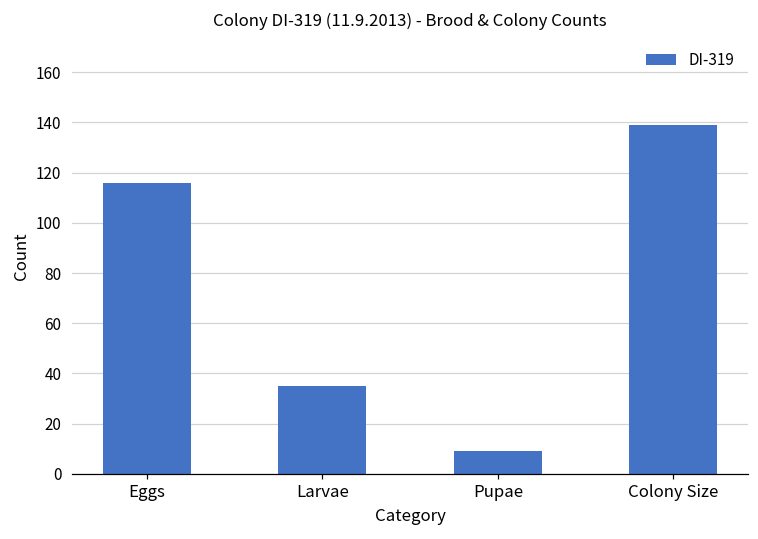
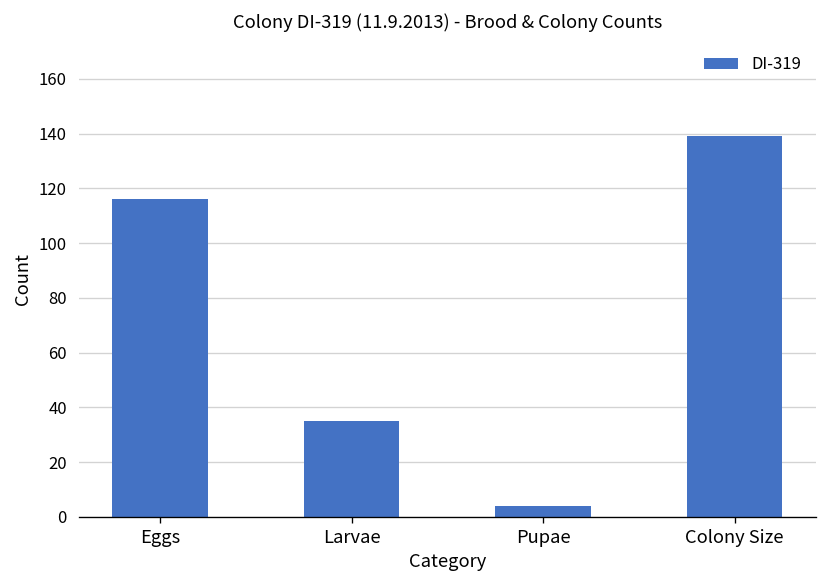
  {
    "Eggs": 116,
    "Larvae": 35,
-   "Pupae": 9,
+   "Pupae": 4,
    "Colony Size": 139
  }
